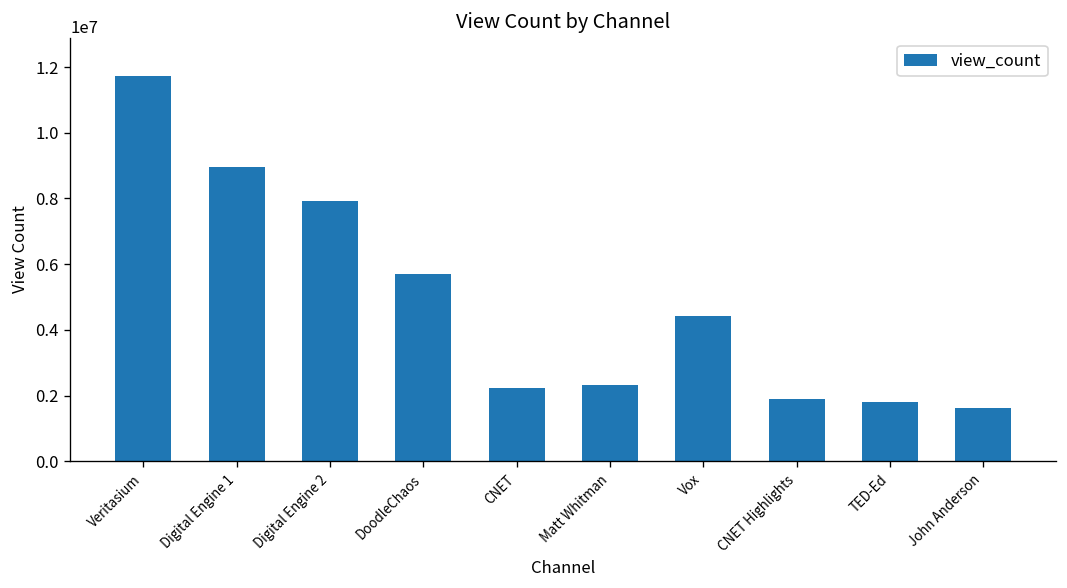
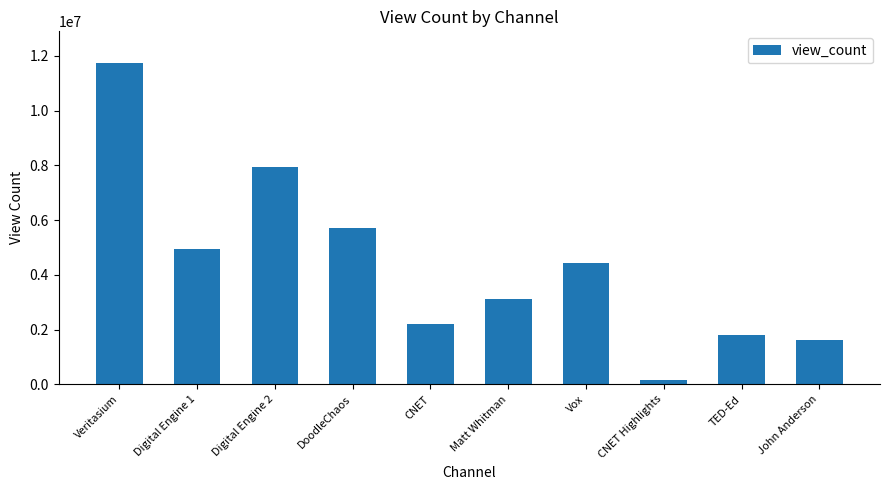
  {
    "Veritasium": 11700000,
-   "Digital Engine 1": 9000000,
+   "Digital Engine 1": 5000000,
    "Digital Engine 2": 7900000,
    "DoodleChaos": 5700000,
    "CNET": 2200000,
-   "Matt Whitman": 2300000,
+   "Matt Whitman": 3100000,
    "Vox": 4400000,
-   "CNET Highlights": 1900000,
+   "CNET Highlights": 200000,
    "TED-Ed": 1800000,
    "John Anderson": 1600000
  }
